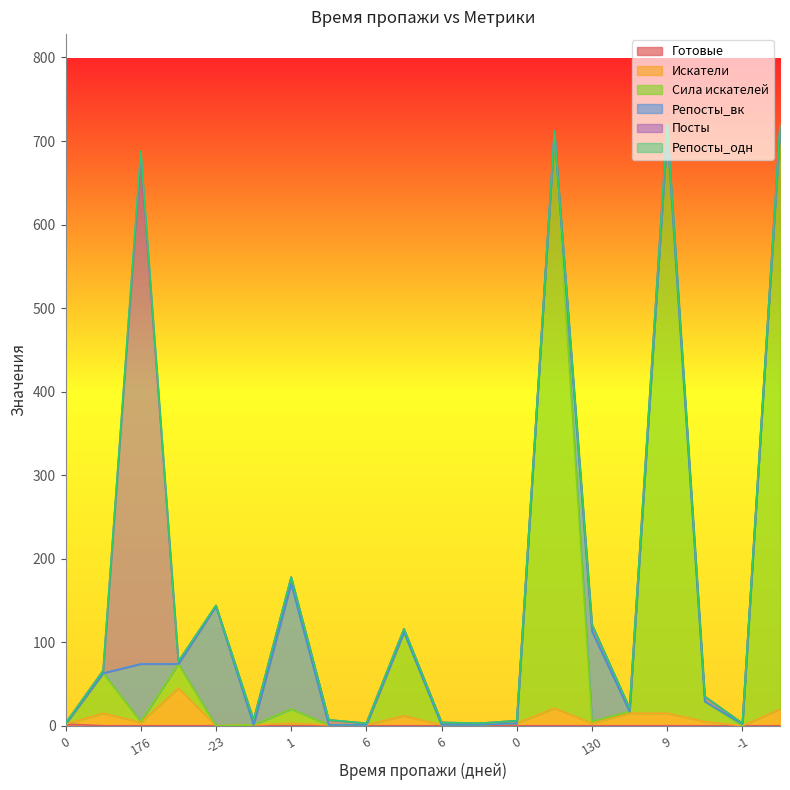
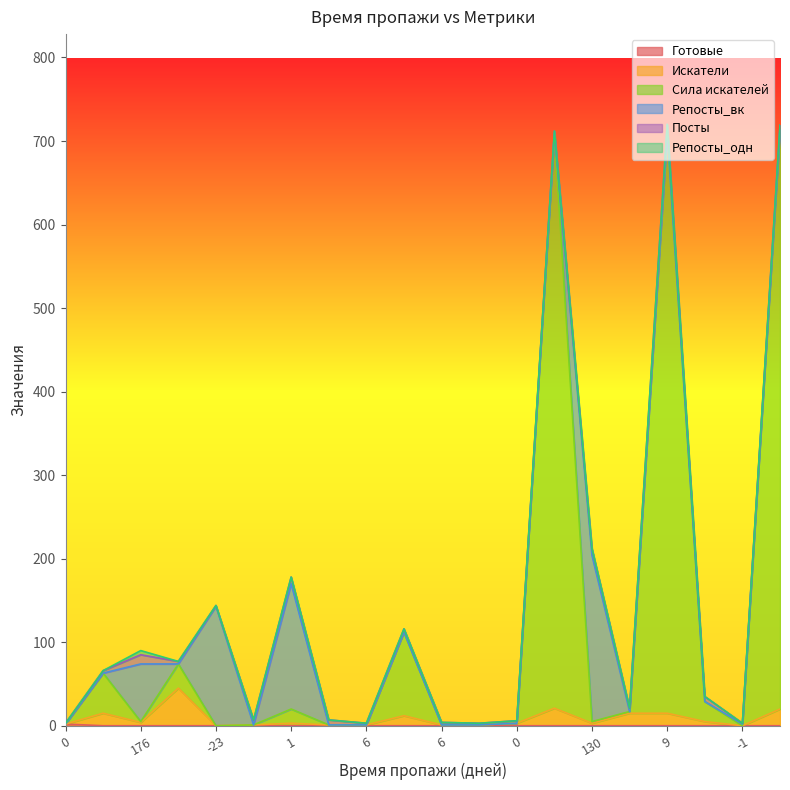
  {
    "Готовые": {
      "176": 0
    },
    "Репосты_вк": {
      "176": 70,
-     "130": 110
+     "130": 200
    },
    "Посты": {
-     "176": 610
+     "176": 10
    },
    "Репосты_одн": {
      "176": 10
    }
  }
